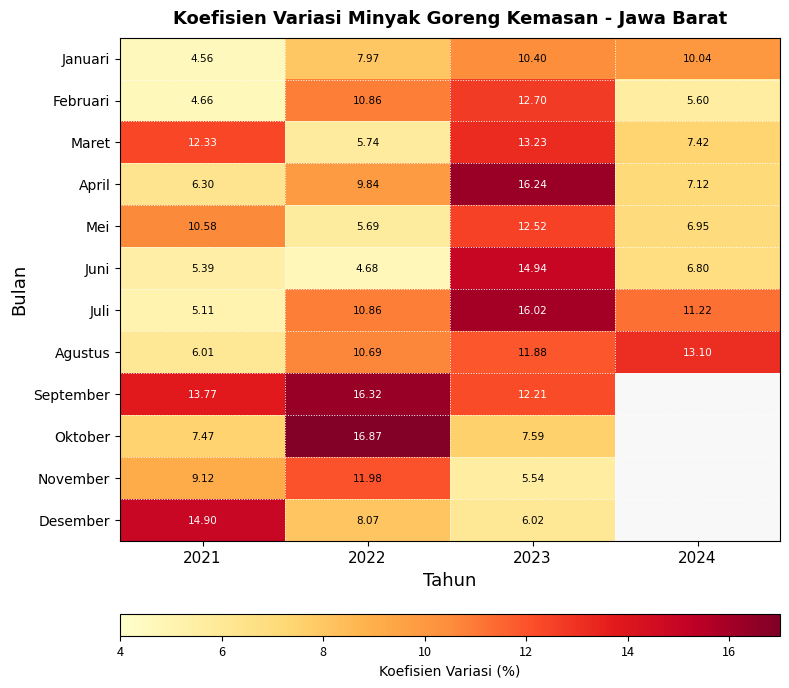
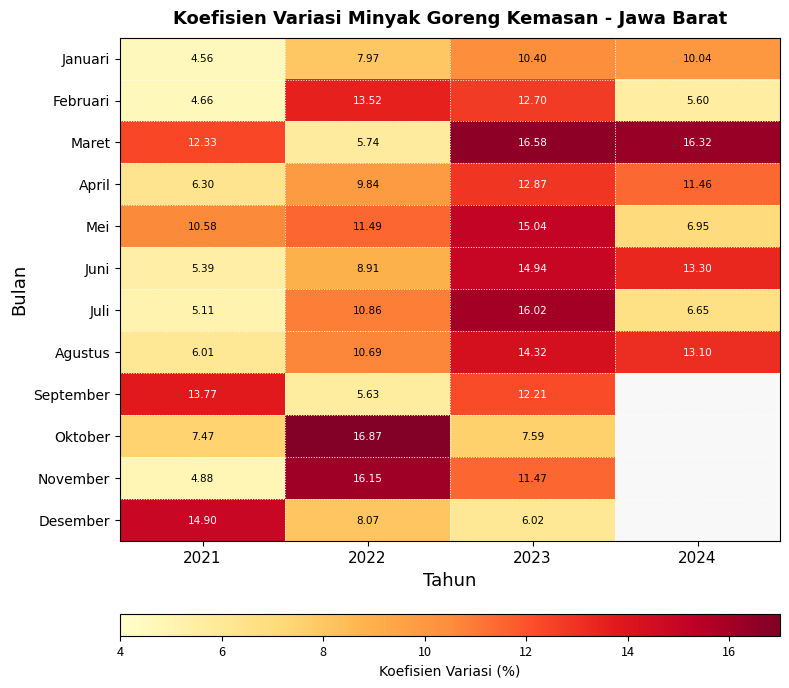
  {
    "Januari": {
      "2021": 4.56,
      "2022": 7.97,
      "2023": 10.40,
      "2024": 10.04
    },
    "Februari": {
      "2021": 4.66,
-     "2022": 10.86,
+     "2022": 13.52,
      "2023": 12.70,
      "2024": 5.60
    },
    "Maret": {
      "2021": 12.33,
      "2022": 5.74,
-     "2023": 13.23,
-     "2024": 7.42
+     "2023": 16.58,
+     "2024": 16.32
    },
    "April": {
      "2021": 6.30,
      "2022": 9.84,
-     "2023": 16.24,
-     "2024": 7.12
+     "2023": 12.87,
+     "2024": 11.46
    },
    "Mei": {
      "2021": 10.58,
-     "2022": 5.69,
-     "2023": 12.52,
+     "2022": 11.49,
+     "2023": 15.04,
      "2024": 6.95
    },
    "Juni": {
      "2021": 5.39,
-     "2022": 4.68,
+     "2022": 8.91,
      "2023": 14.94,
-     "2024": 6.80
+     "2024": 13.30
    },
    "Juli": {
      "2021": 5.11,
      "2022": 10.86,
      "2023": 16.02,
-     "2024": 11.22
+     "2024": 6.65
    },
    "Agustus": {
      "2021": 6.01,
      "2022": 10.69,
-     "2023": 11.88,
+     "2023": 14.32,
      "2024": 13.10
    },
    "September": {
      "2021": 13.77,
-     "2022": 16.32,
+     "2022": 5.63,
      "2023": 12.21
    },
    "Oktober": {
      "2021": 7.47,
      "2022": 16.87,
      "2023": 7.59
    },
    "November": {
-     "2021": 9.12,
-     "2022": 11.98,
-     "2023": 5.54
+     "2021": 4.88,
+     "2022": 16.15,
+     "2023": 11.47
    },
    "Desember": {
      "2021": 14.90,
      "2022": 8.07,
      "2023": 6.02
    }
  }
